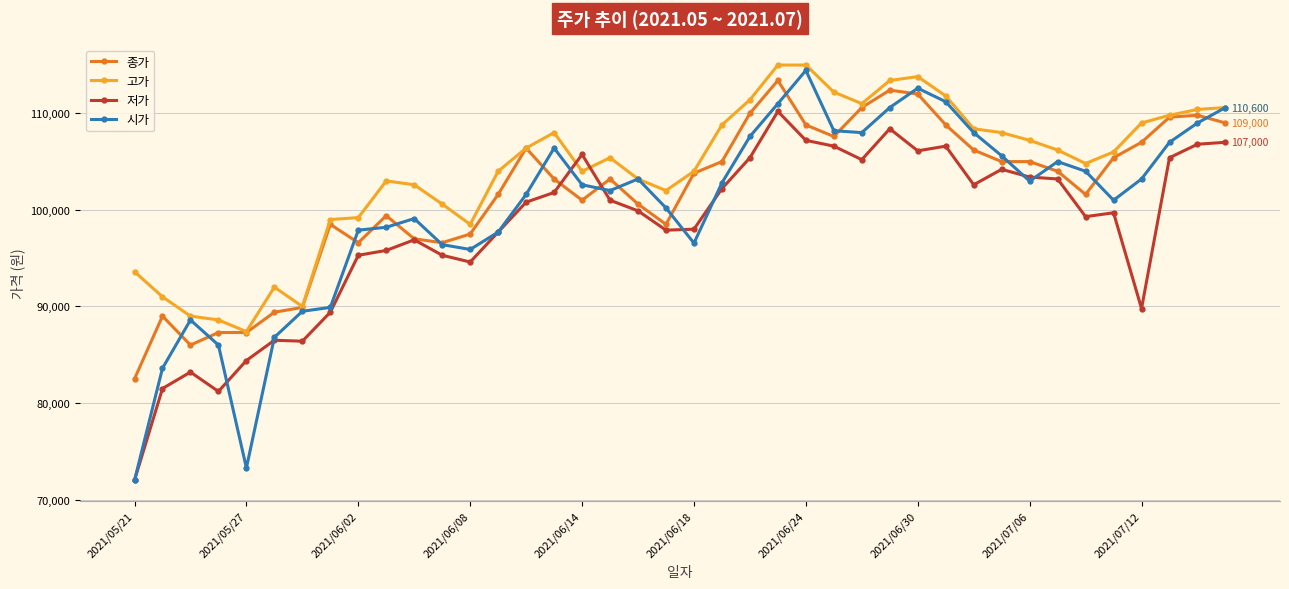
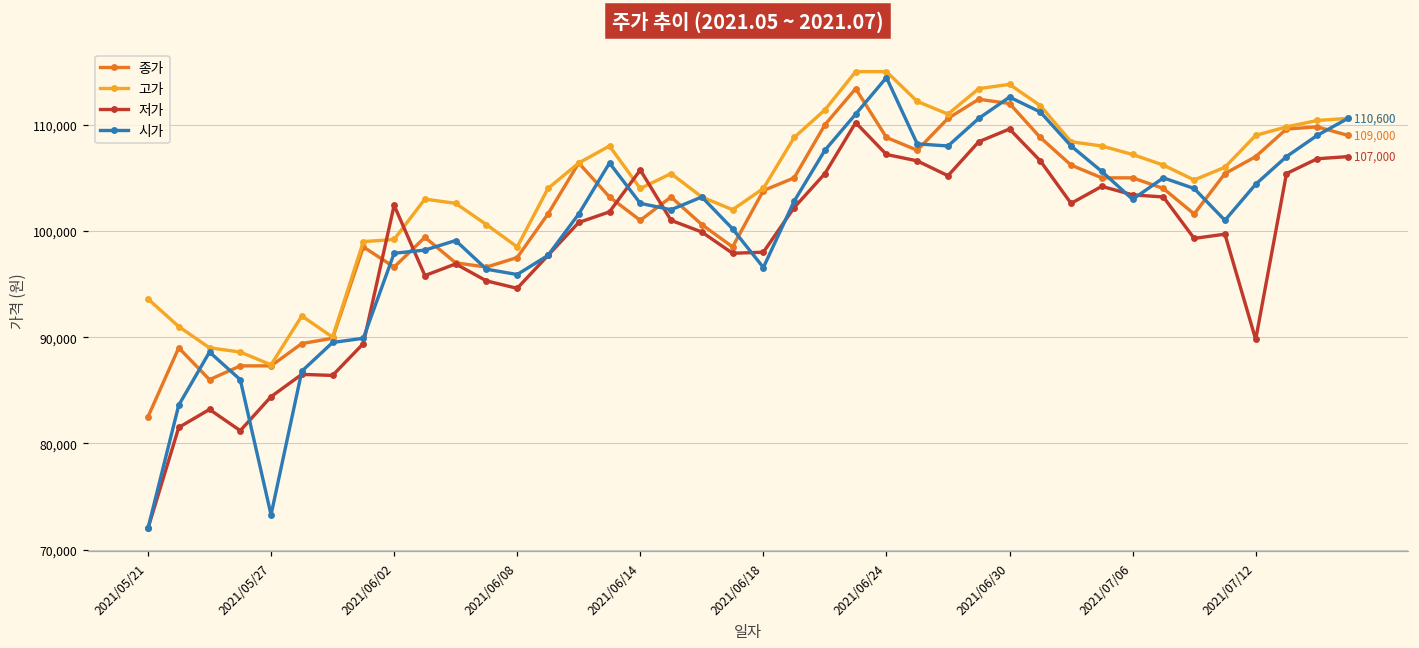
  {
    "저가": {
      "2021/05/27": "84,000",
-     "2021/06/02": "95,000",
+     "2021/06/02": "102,000",
      "2021/06/08": "95,000",
      "2021/06/14": "106,000",
      "2021/06/18": "98,000",
      "2021/06/24": "107,000",
-     "2021/06/30": "106,000",
+     "2021/06/30": "110,000",
      "2021/07/06": "103,000",
      "2021/07/12": "90,000"
    },
    "시가": {
      "2021/05/27": "73,000",
      "2021/06/02": "98,000",
      "2021/06/08": "96,000",
      "2021/06/14": "103,000",
      "2021/06/18": "97,000",
      "2021/06/24": "114,000",
      "2021/06/30": "113,000",
      "2021/07/06": "103,000",
-     "2021/07/12": "103,000"
+     "2021/07/12": "104,000"
    }
  }
